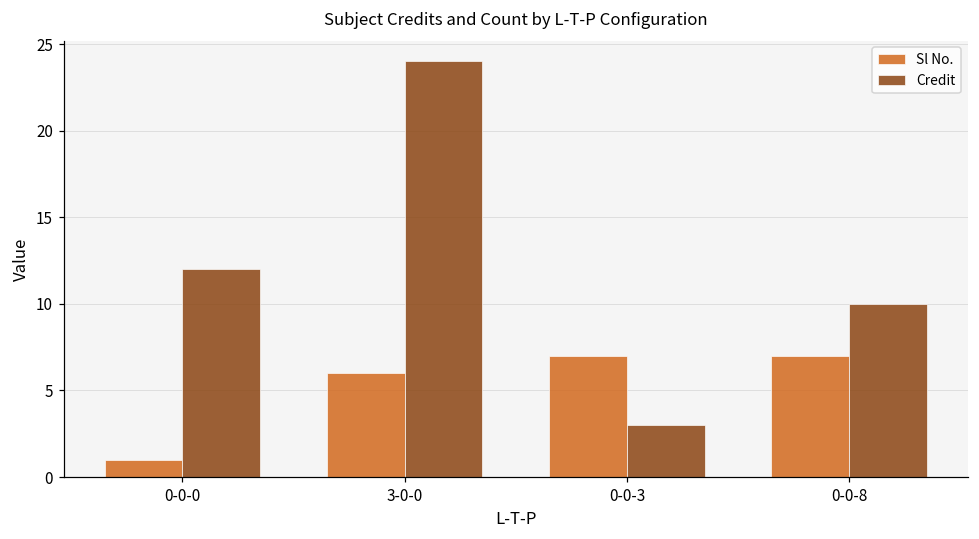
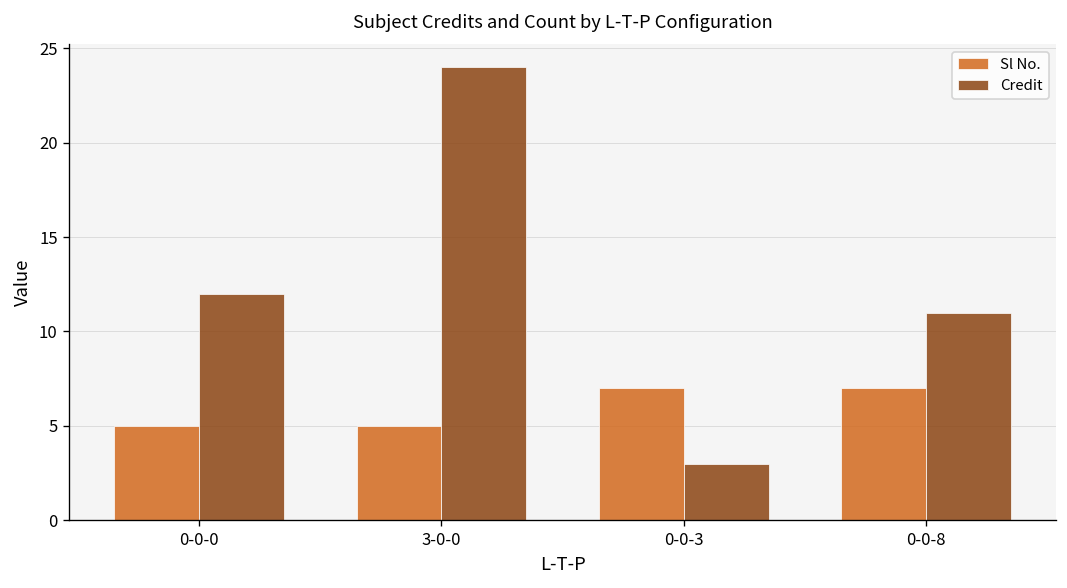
  {
    "Sl No.": {
-     "0-0-0": 1,
-     "3-0-0": 6,
+     "0-0-0": 5,
+     "3-0-0": 5,
      "0-0-3": 7,
      "0-0-8": 7
    },
    "Credit": {
      "0-0-0": 12,
      "3-0-0": 24,
      "0-0-3": 3,
-     "0-0-8": 10
+     "0-0-8": 11
    }
  }
